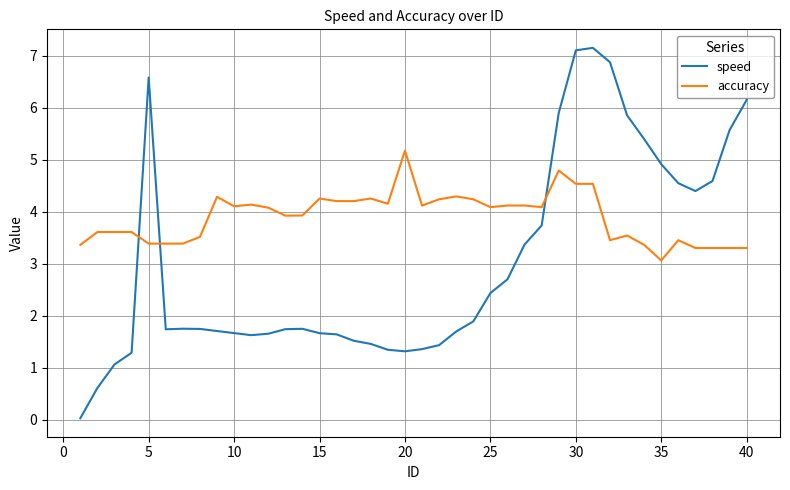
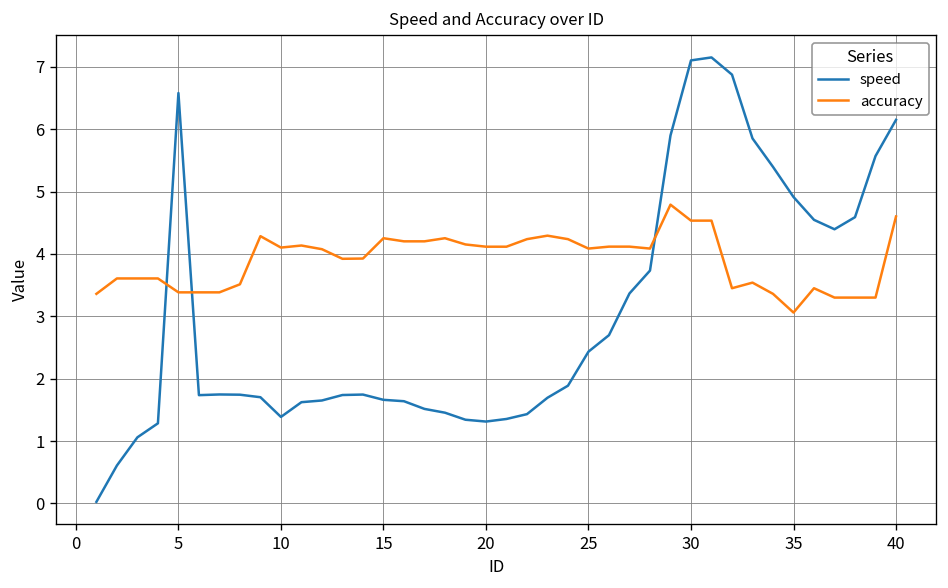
  {
    "speed": {
      "5": 6.6,
-     "10": 1.7,
+     "10": 1.4,
      "15": 1.7,
      "20": 1.3,
      "25": 2.4,
      "30": 7.1,
      "35": 4.9,
      "40": 6.1
    },
    "accuracy": {
      "5": 3.4,
      "10": 4.1,
      "15": 4.3,
-     "20": 5.2,
+     "20": 4.1,
      "25": 4.1,
      "30": 4.5,
      "35": 3.1,
-     "40": 3.3
+     "40": 4.6
    }
  }
